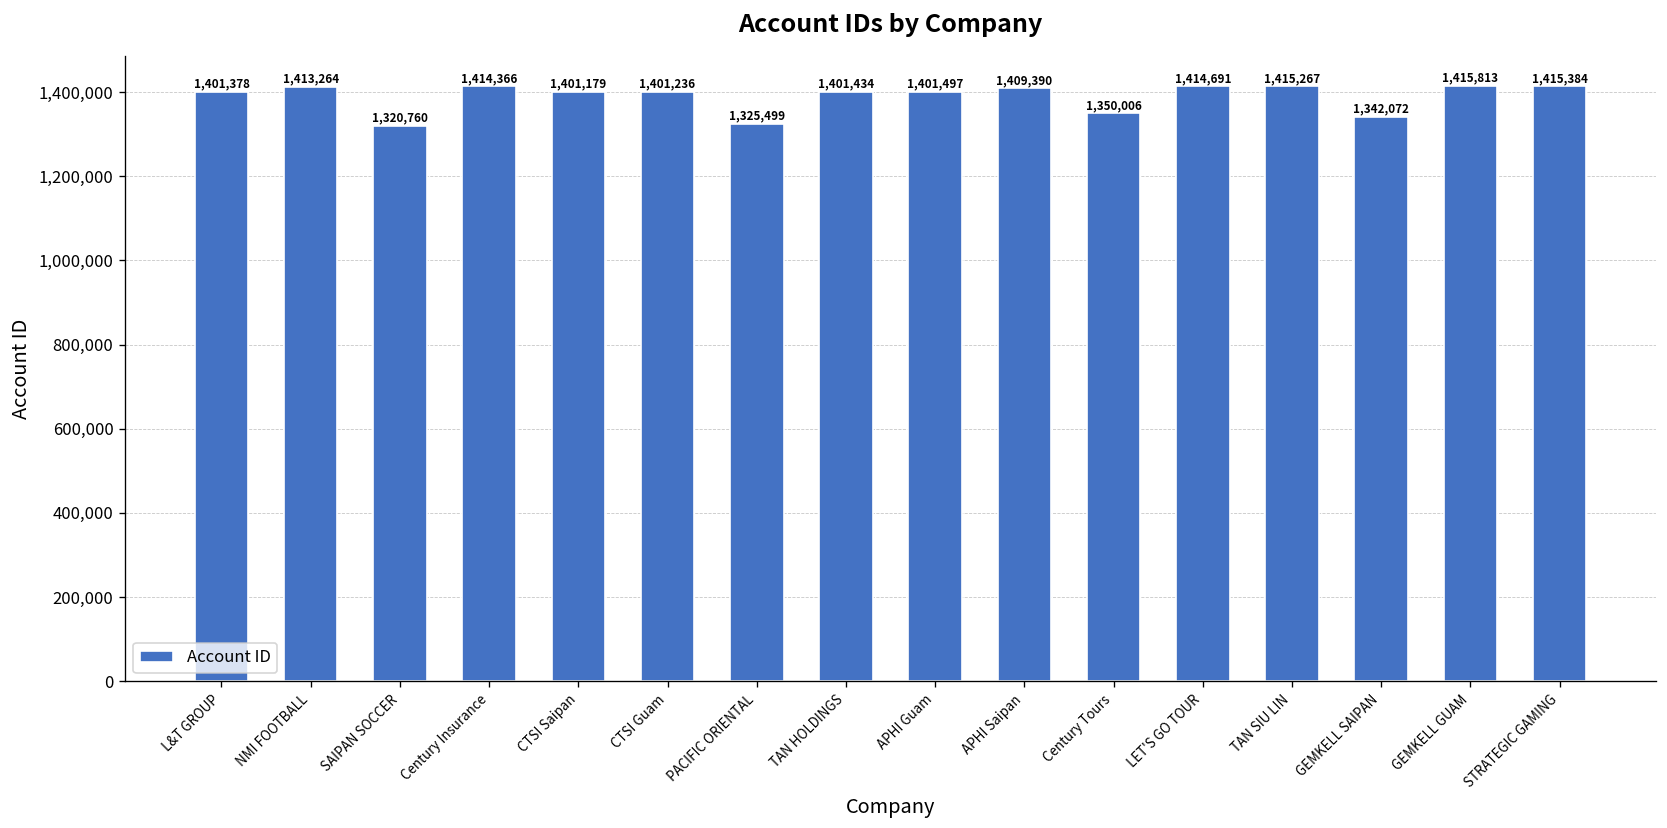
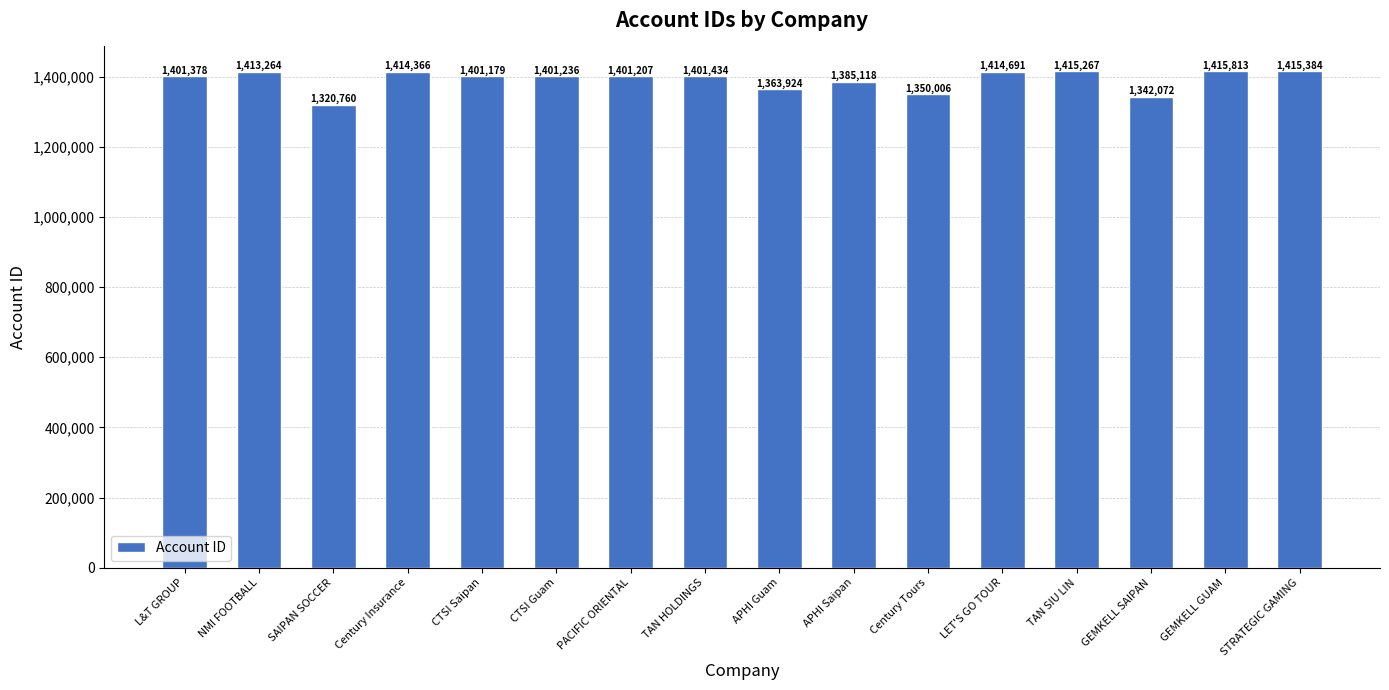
  {
    "L&T GROUP": "1,401,378",
    "NMI FOOTBALL": "1,413,264",
    "SAIPAN SOCCER": "1,320,760",
    "Century Insurance": "1,414,366",
    "CTSI Saipan": "1,401,179",
    "CTSI Guam": "1,401,236",
-   "PACIFIC ORIENTAL": "1,325,499",
+   "PACIFIC ORIENTAL": "1,401,207",
    "TAN HOLDINGS": "1,401,434",
-   "APHI Guam": "1,401,497",
-   "APHI Saipan": "1,409,390",
+   "APHI Guam": "1,363,924",
+   "APHI Saipan": "1,385,118",
    "Century Tours": "1,350,006",
    "LET'S GO TOUR": "1,414,691",
    "TAN SIU LIN": "1,415,267",
    "GEMKELL SAIPAN": "1,342,072",
    "GEMKELL GUAM": "1,415,813",
    "STRATEGIC GAMING": "1,415,384"
  }
